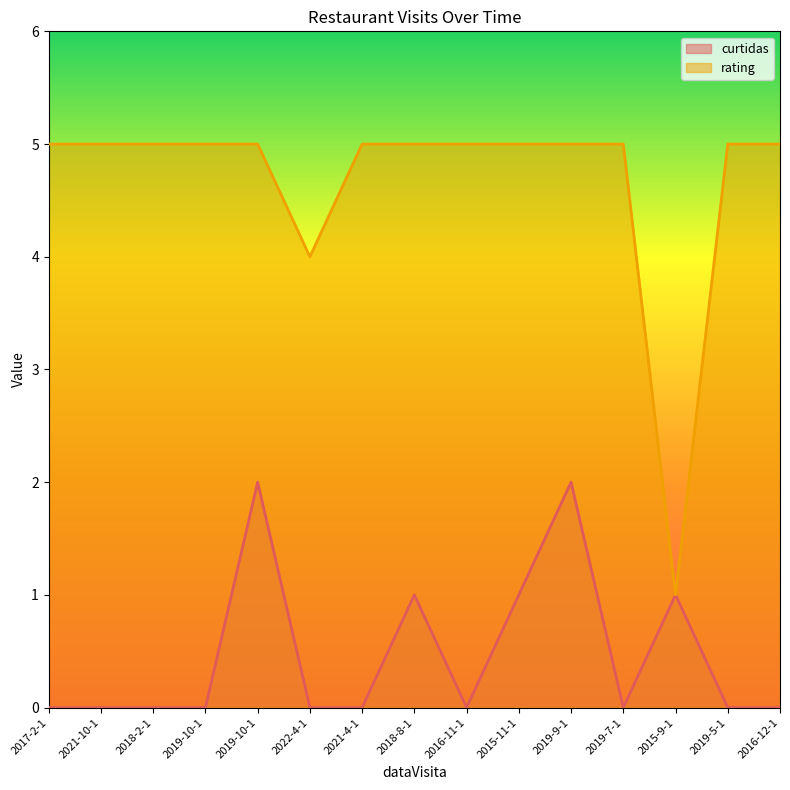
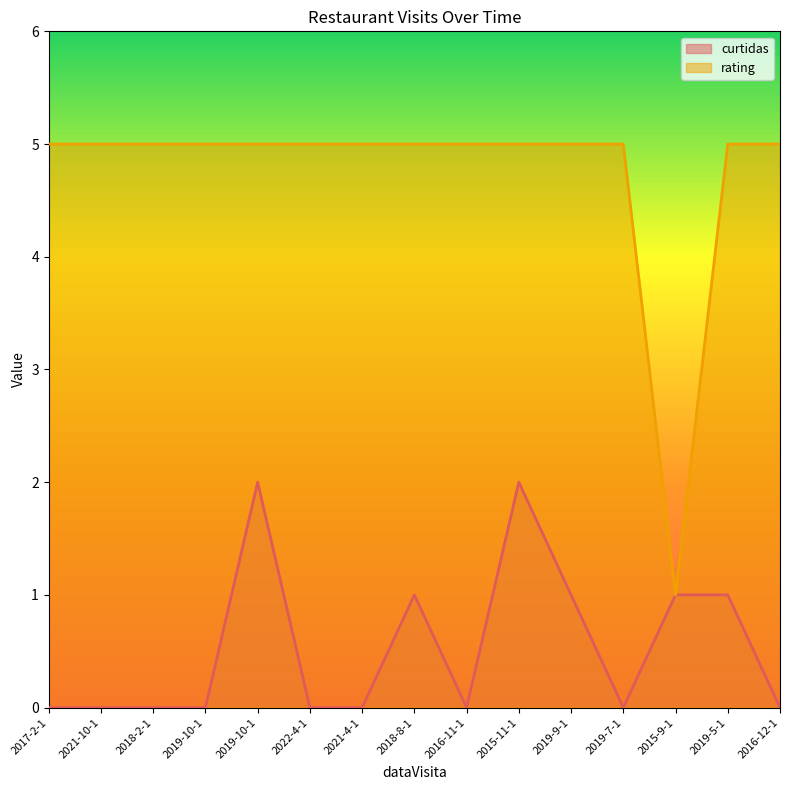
  {
    "curtidas": {
      "2017-2-1": 0,
      "2021-10-1": 0,
      "2018-2-1": 0,
      "2022-4-1": 0,
      "2021-4-1": 0,
      "2018-8-1": 1,
      "2016-11-1": 0,
-     "2015-11-1": 1,
-     "2019-9-1": 2,
+     "2015-11-1": 2,
+     "2019-9-1": 1,
      "2019-7-1": 0,
-     "2019-5-1": 0,
+     "2019-5-1": 1,
      "2016-12-1": 0
    },
    "rating": {
      "2017-2-1": 5,
      "2021-10-1": 5,
      "2018-2-1": 5,
-     "2022-4-1": 4,
+     "2022-4-1": 5,
      "2021-4-1": 5,
      "2018-8-1": 5,
      "2016-11-1": 5,
      "2015-11-1": 5,
      "2019-9-1": 5,
      "2019-7-1": 5,
      "2019-5-1": 5,
      "2016-12-1": 5
    }
  }
